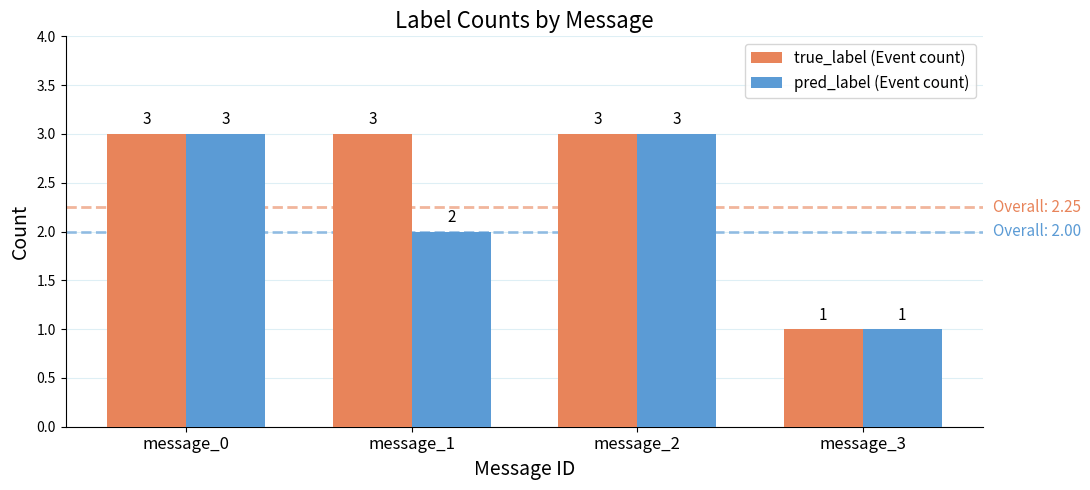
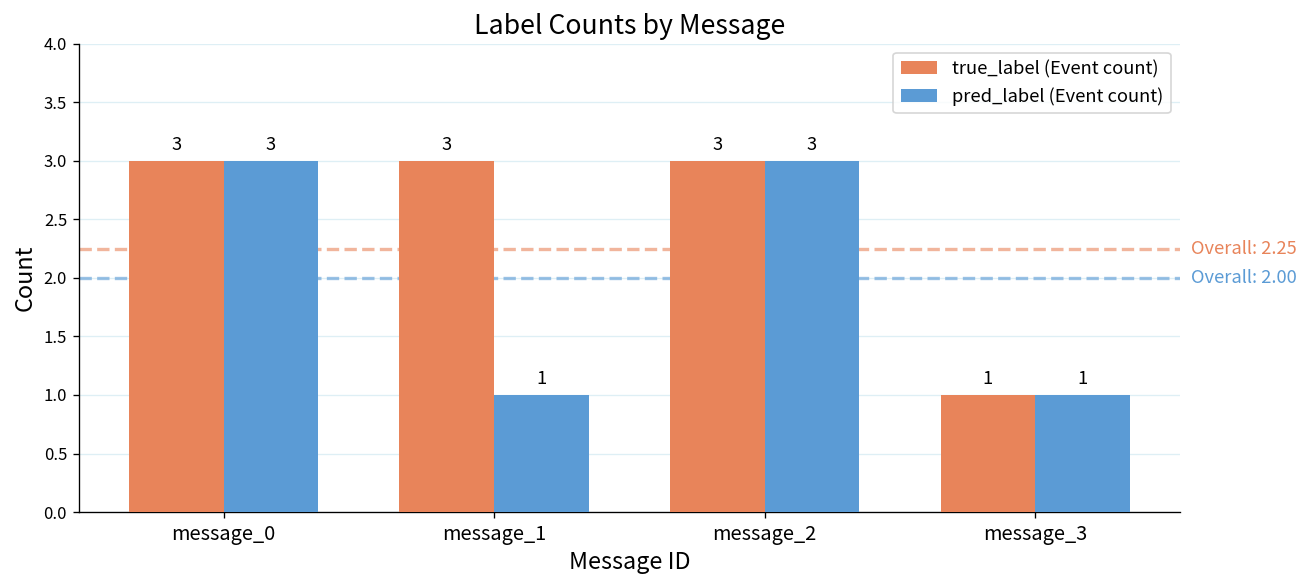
  {
    "true_label (Event count)": {
      "message_0": 3,
      "message_1": 3,
      "message_2": 3,
      "message_3": 1
    },
    "pred_label (Event count)": {
      "message_0": 3,
-     "message_1": 2,
+     "message_1": 1,
      "message_2": 3,
      "message_3": 1
    }
  }
